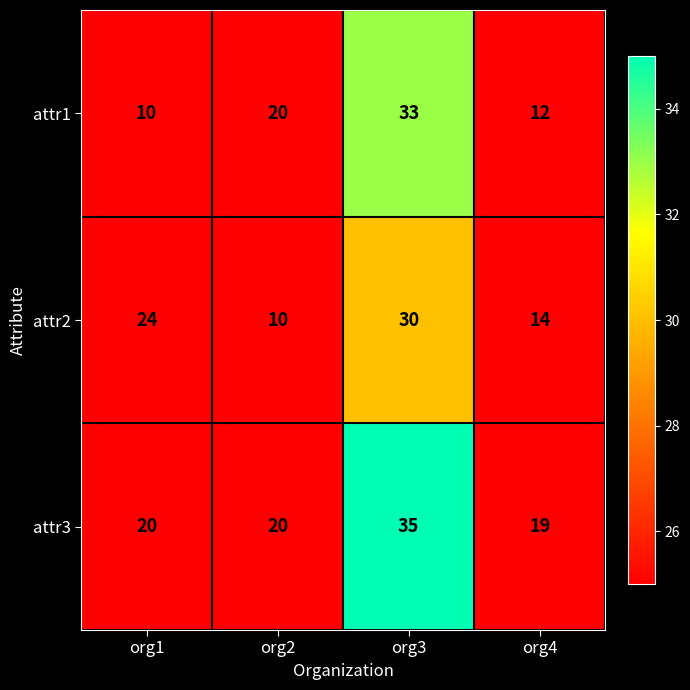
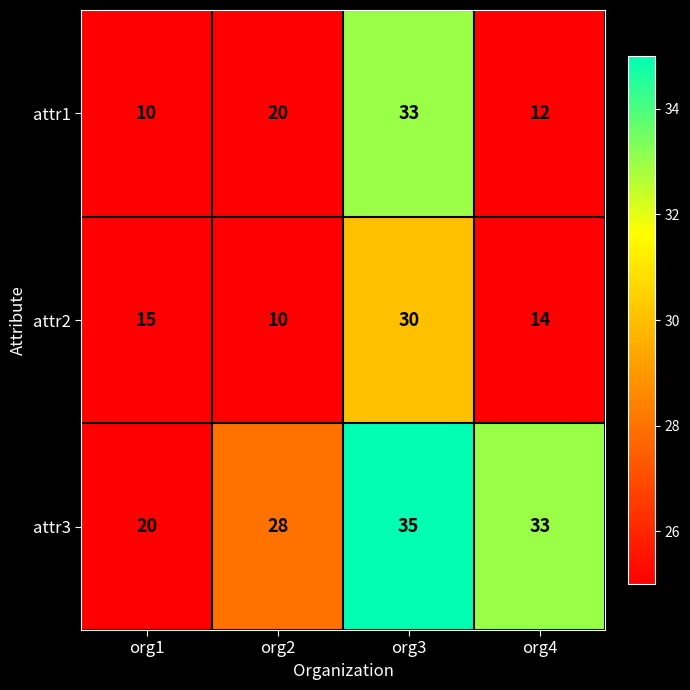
  {
    "attr1": {
      "org1": 10,
      "org2": 20,
      "org3": 33,
      "org4": 12
    },
    "attr2": {
-     "org1": 24,
+     "org1": 15,
      "org2": 10,
      "org3": 30,
      "org4": 14
    },
    "attr3": {
      "org1": 20,
-     "org2": 20,
+     "org2": 28,
      "org3": 35,
-     "org4": 19
+     "org4": 33
    }
  }
